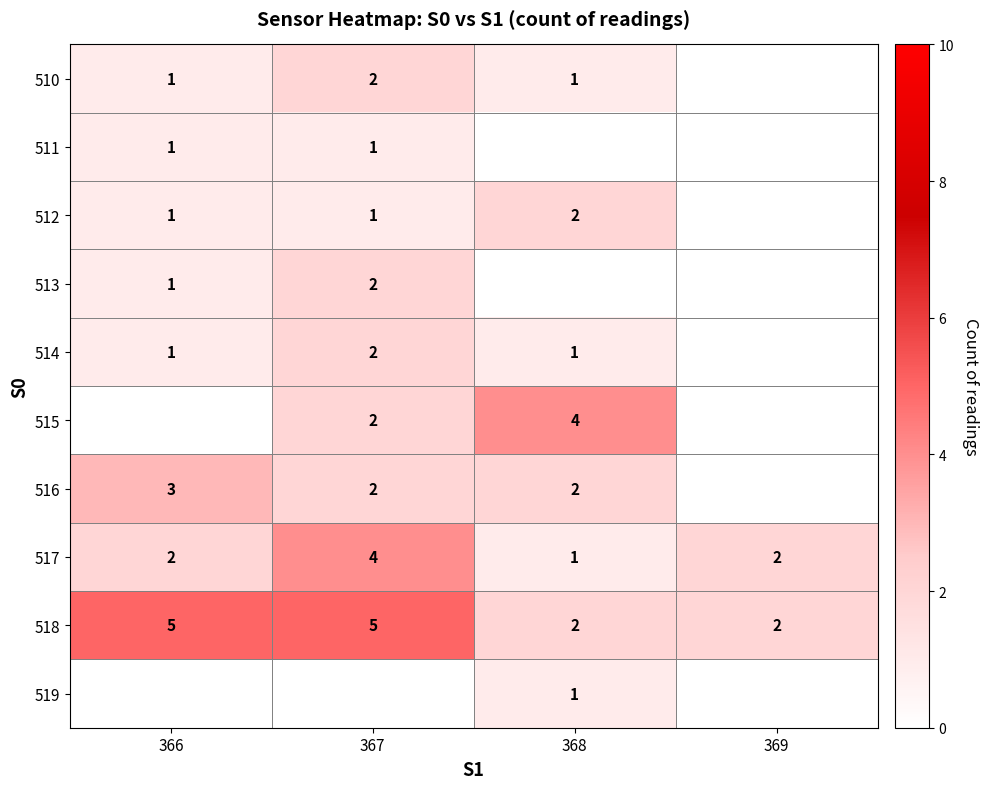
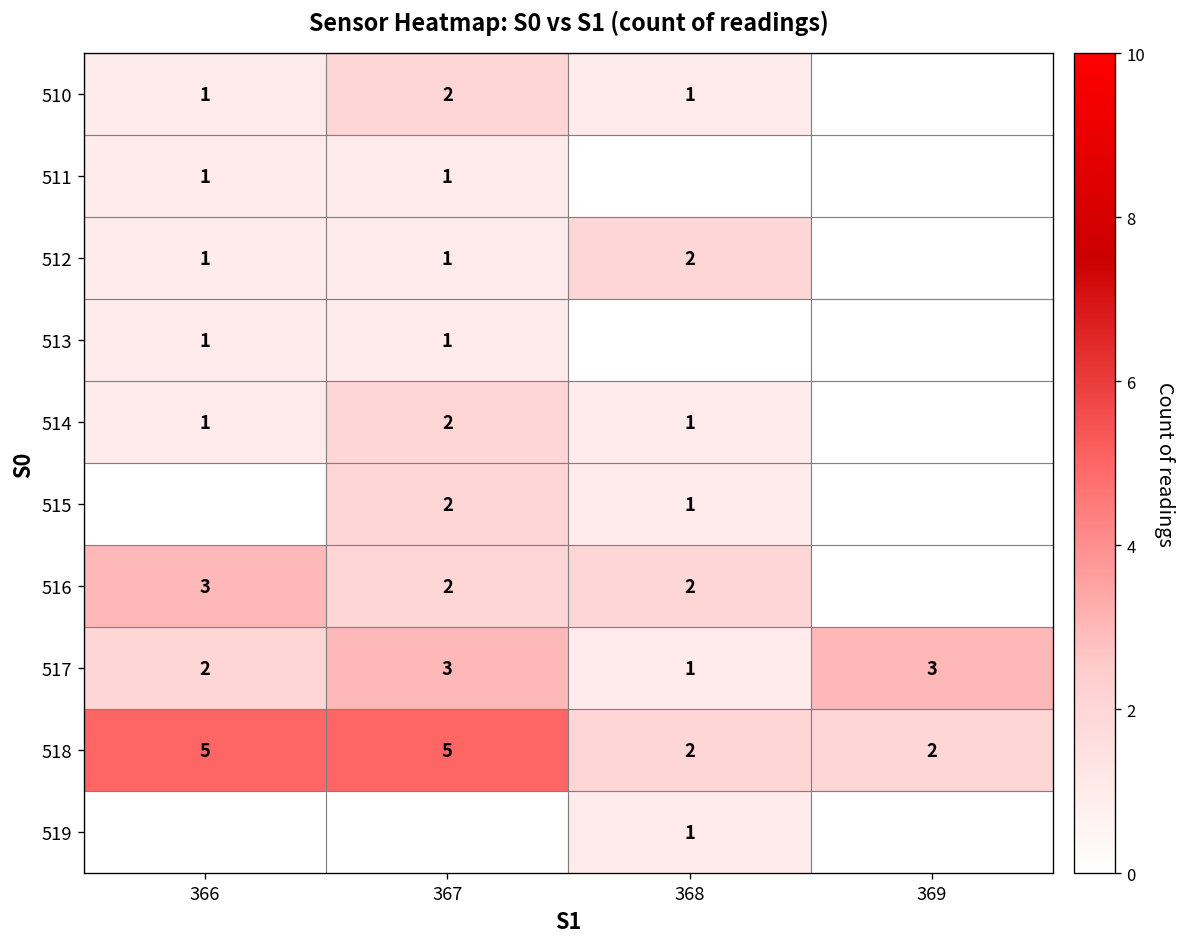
  {
    "510": {
      "366": 1,
      "367": 2,
      "368": 1
    },
    "511": {
      "366": 1,
      "367": 1
    },
    "512": {
      "366": 1,
      "367": 1,
      "368": 2
    },
    "513": {
      "366": 1,
-     "367": 2
+     "367": 1
    },
    "514": {
      "366": 1,
      "367": 2,
      "368": 1
    },
    "515": {
      "367": 2,
-     "368": 4
+     "368": 1
    },
    "516": {
      "366": 3,
      "367": 2,
      "368": 2
    },
    "517": {
      "366": 2,
-     "367": 4,
+     "367": 3,
      "368": 1,
-     "369": 2
+     "369": 3
    },
    "518": {
      "366": 5,
      "367": 5,
      "368": 2,
      "369": 2
    },
    "519": {
      "368": 1
    }
  }
